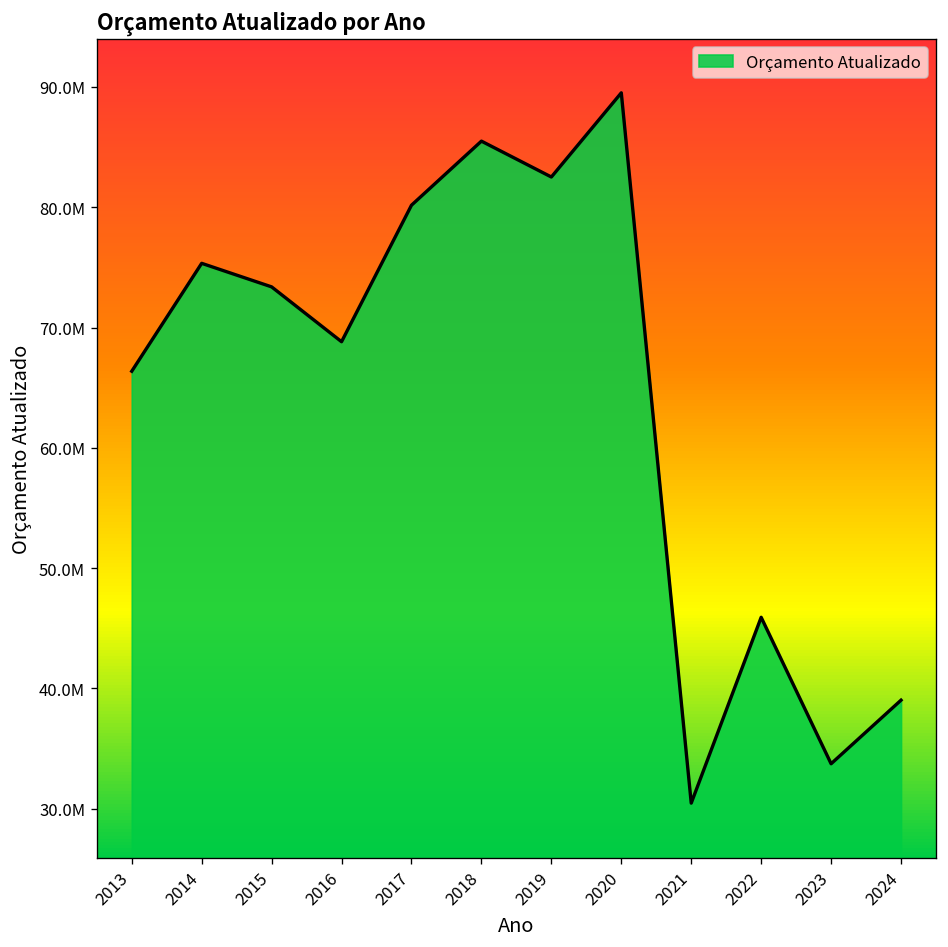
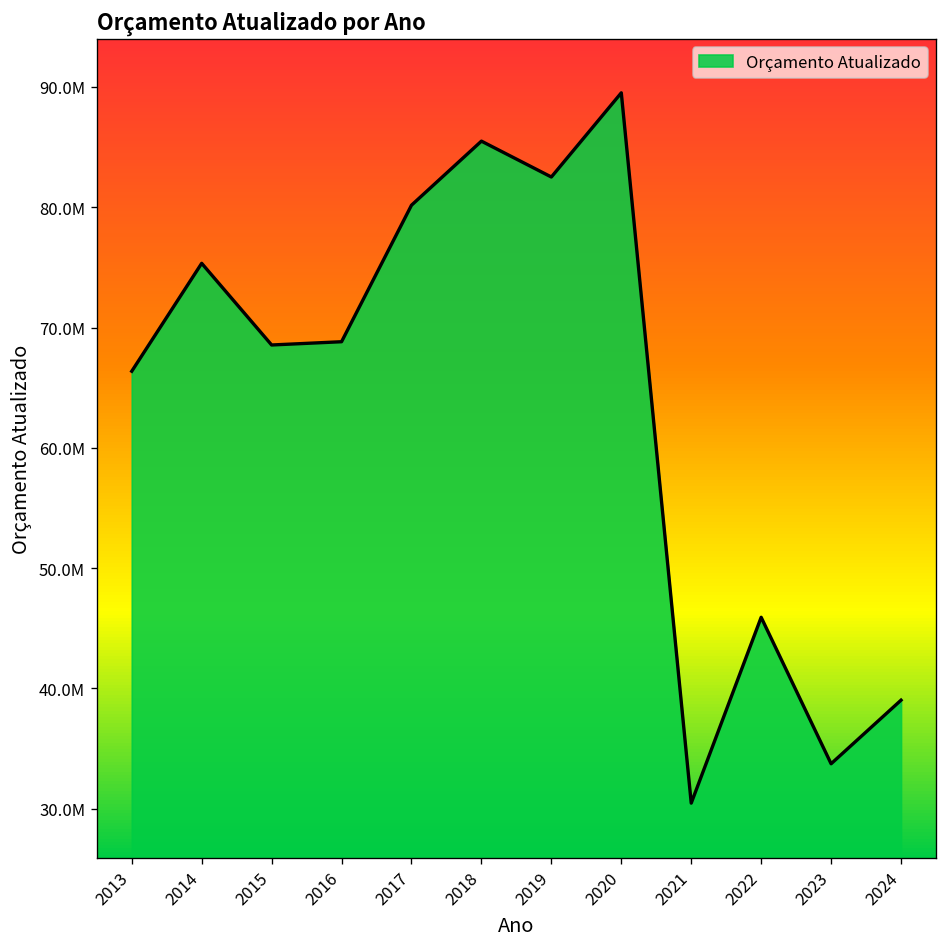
  {
    "2013": 66400000,
    "2014": 75300000,
-   "2015": 73400000,
+   "2015": 68500000,
    "2016": 68800000,
    "2017": 80200000,
    "2018": 85500000,
    "2019": 82500000,
    "2020": 89500000,
    "2021": 30500000,
    "2022": 45900000,
    "2023": 33700000,
    "2024": 39000000
  }
